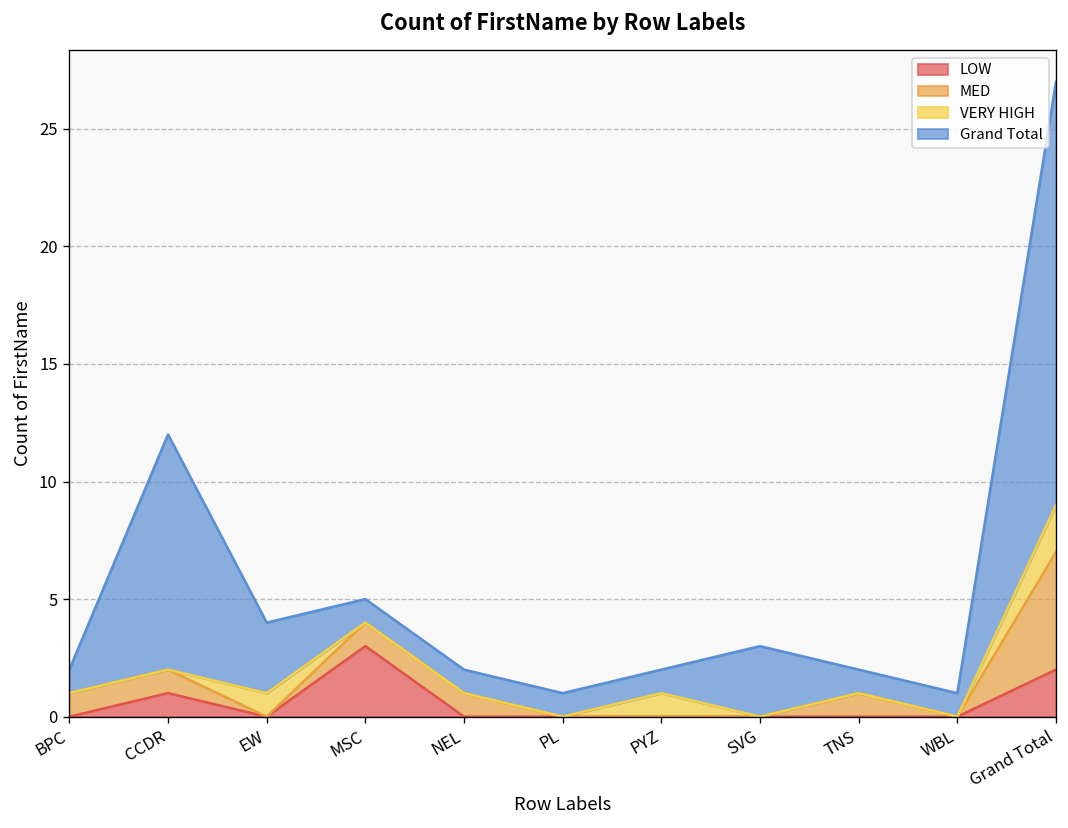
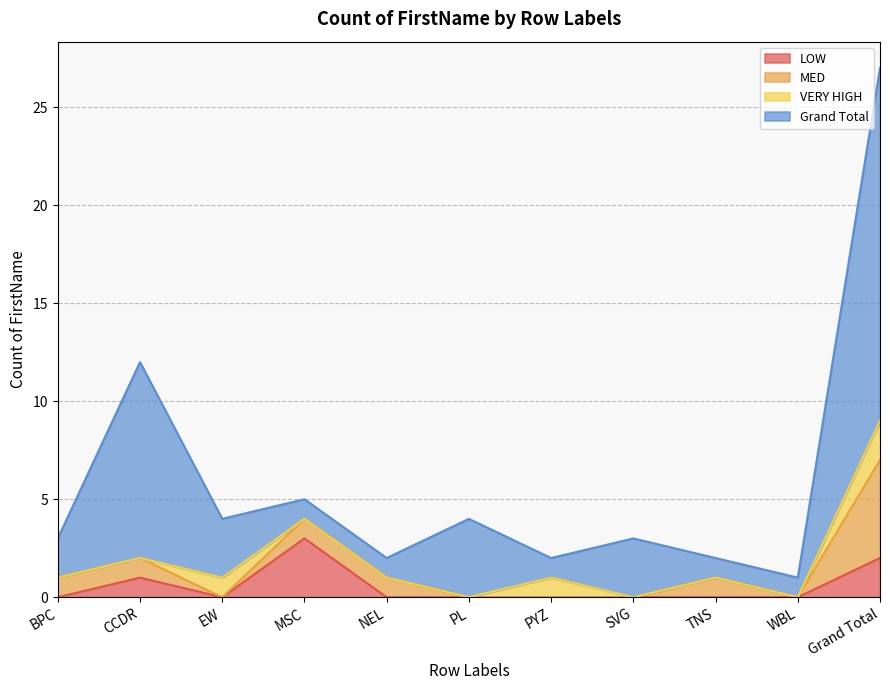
  {
    "LOW": {
      "BPC": 0,
      "CCDR": 1,
      "MSC": 3,
      "NEL": 0,
      "TNS": 0,
      "Grand Total": 2
    },
    "Grand Total": {
-     "BPC": 1,
+     "BPC": 2,
      "CCDR": 10,
      "EW": 3,
      "MSC": 1,
      "NEL": 1,
-     "PL": 1,
+     "PL": 4,
      "PYZ": 1,
      "SVG": 3,
      "TNS": 1,
      "WBL": 1,
      "Grand Total": 18
    }
  }
